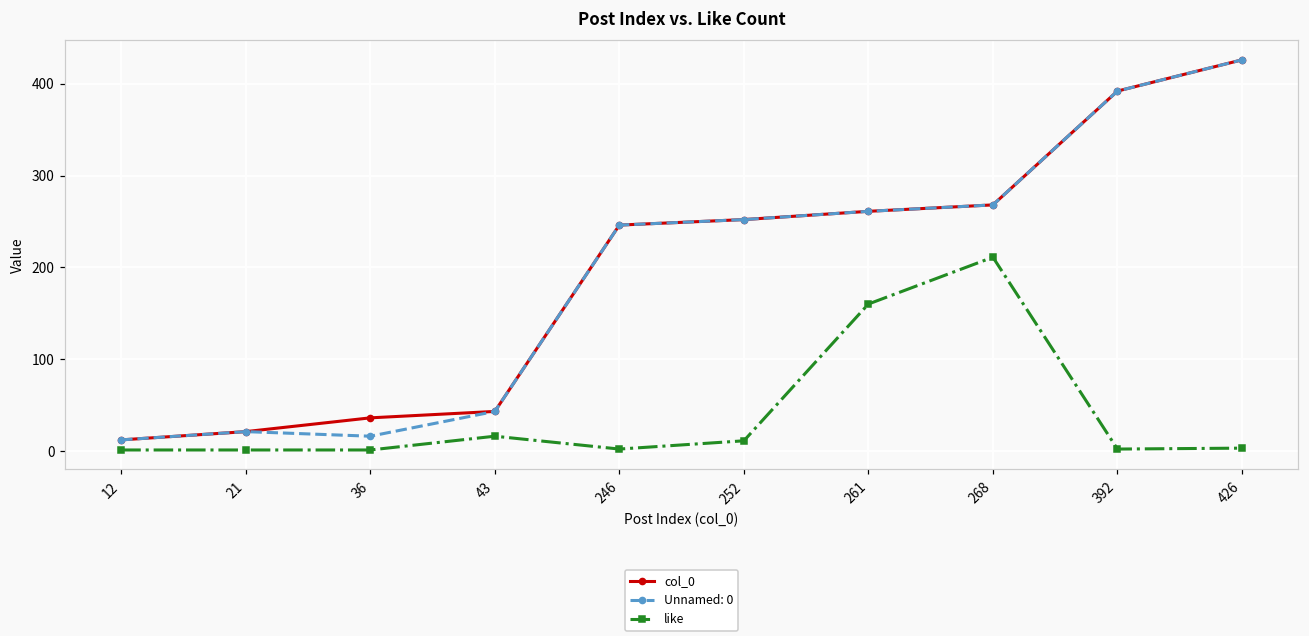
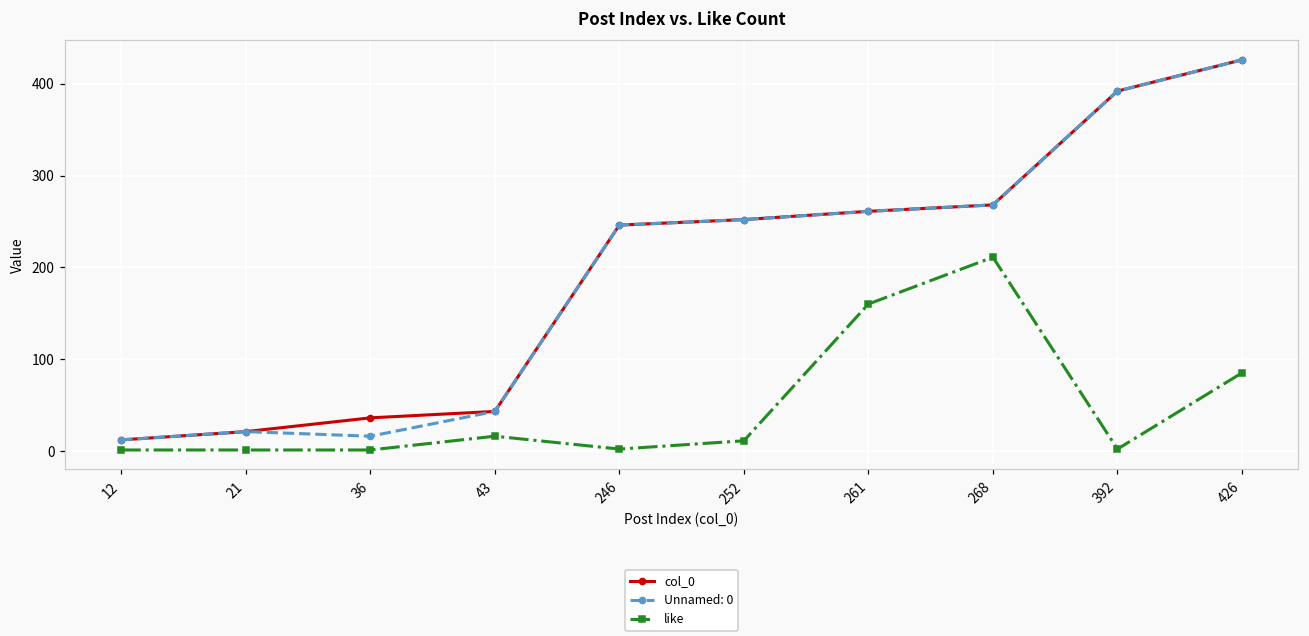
  {
    "col_0": {
      "36": 40
    },
    "Unnamed: 0": {
      "36": 20
    },
    "like": {
      "12": 0,
      "21": 0,
      "36": 0,
      "43": 20,
      "246": 0,
      "252": 10,
      "261": 160,
      "268": 210,
      "392": 0,
-     "426": 0
+     "426": 90
    }
  }
